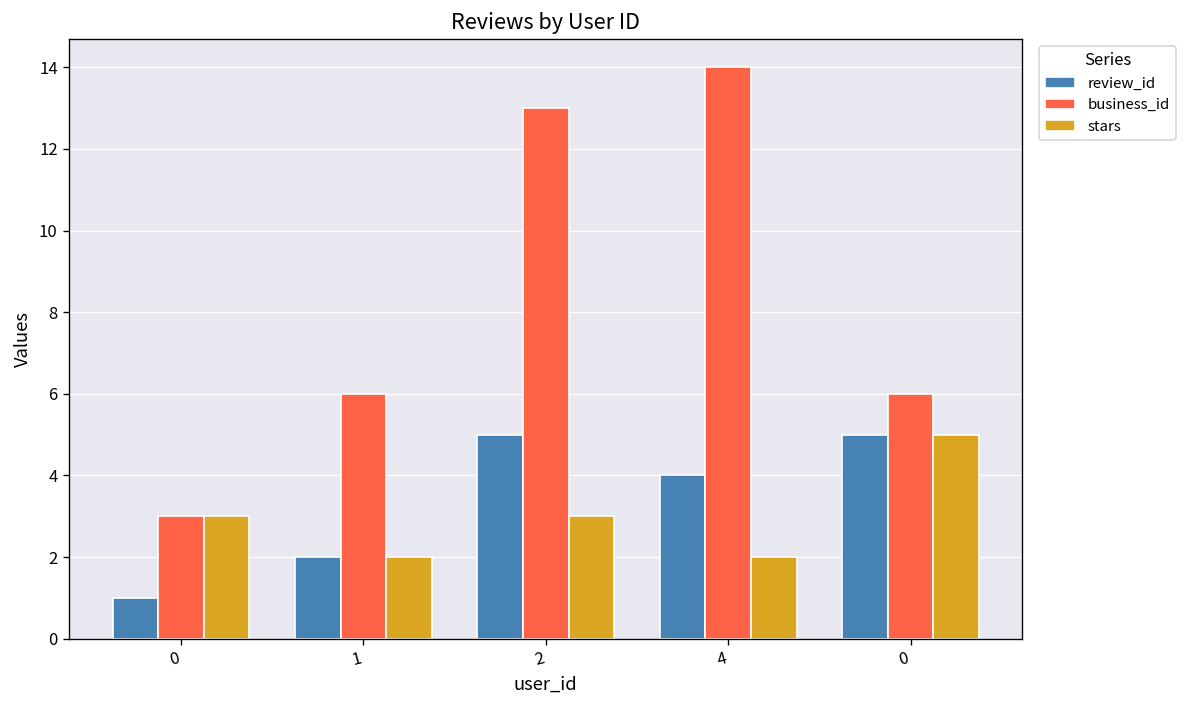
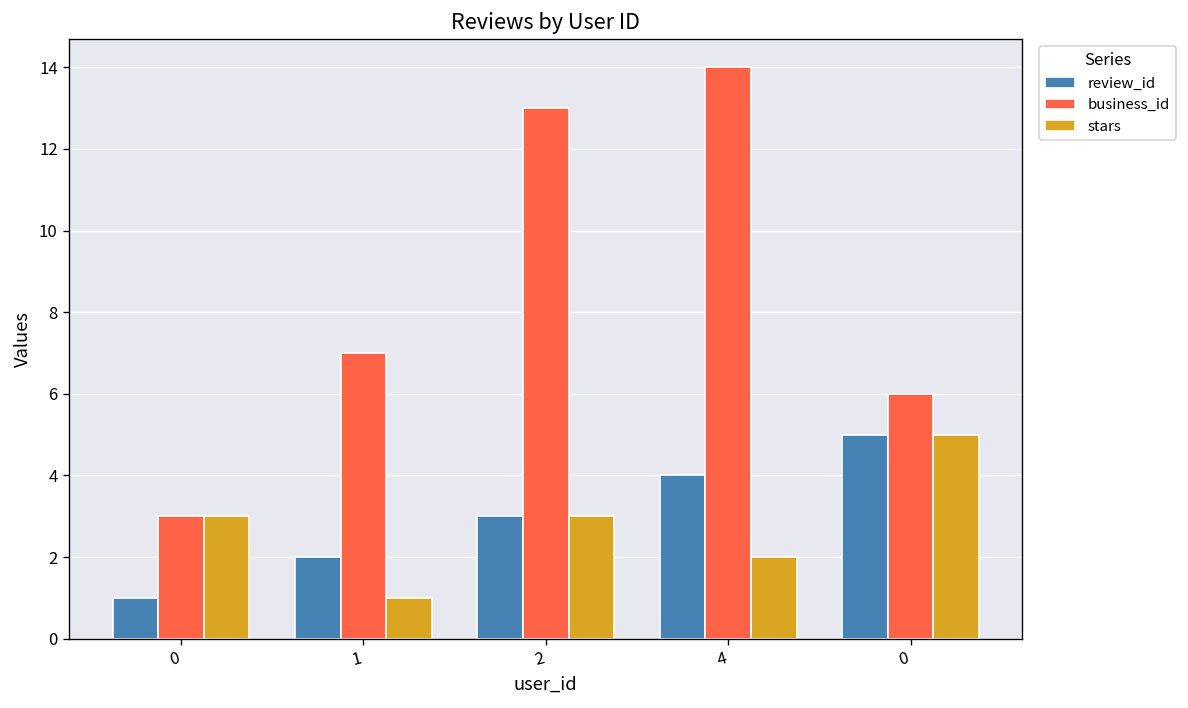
  {
    "review_id": {
      "1": 2,
-     "2": 5,
+     "2": 3,
      "4": 4
    },
    "business_id": {
-     "1": 6,
+     "1": 7,
      "2": 13,
      "4": 14
    },
    "stars": {
-     "1": 2,
+     "1": 1,
      "2": 3,
      "4": 2
    }
  }
